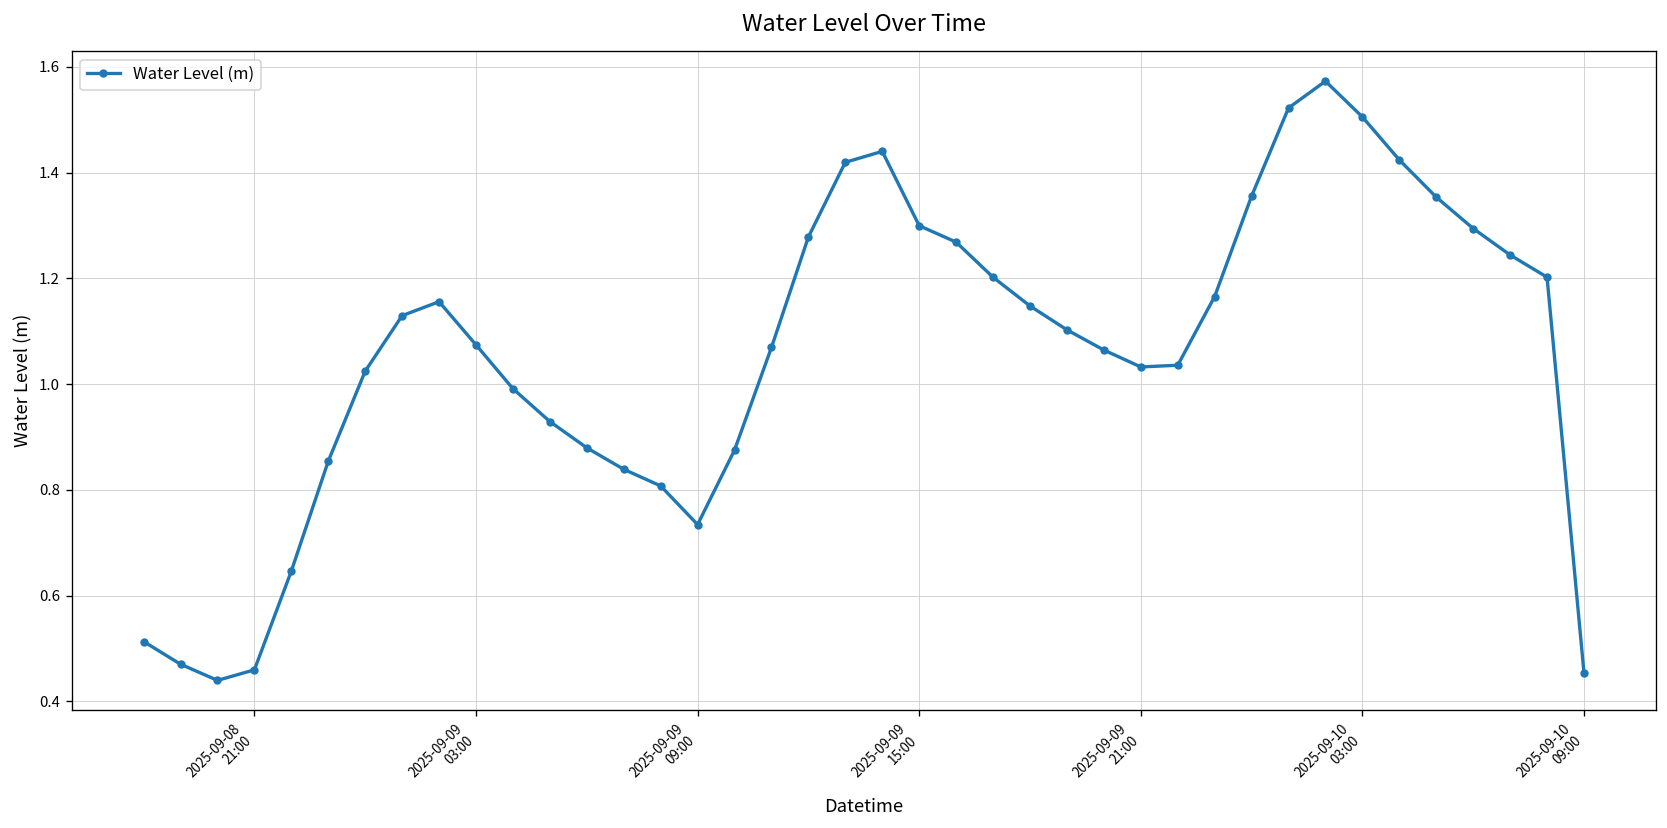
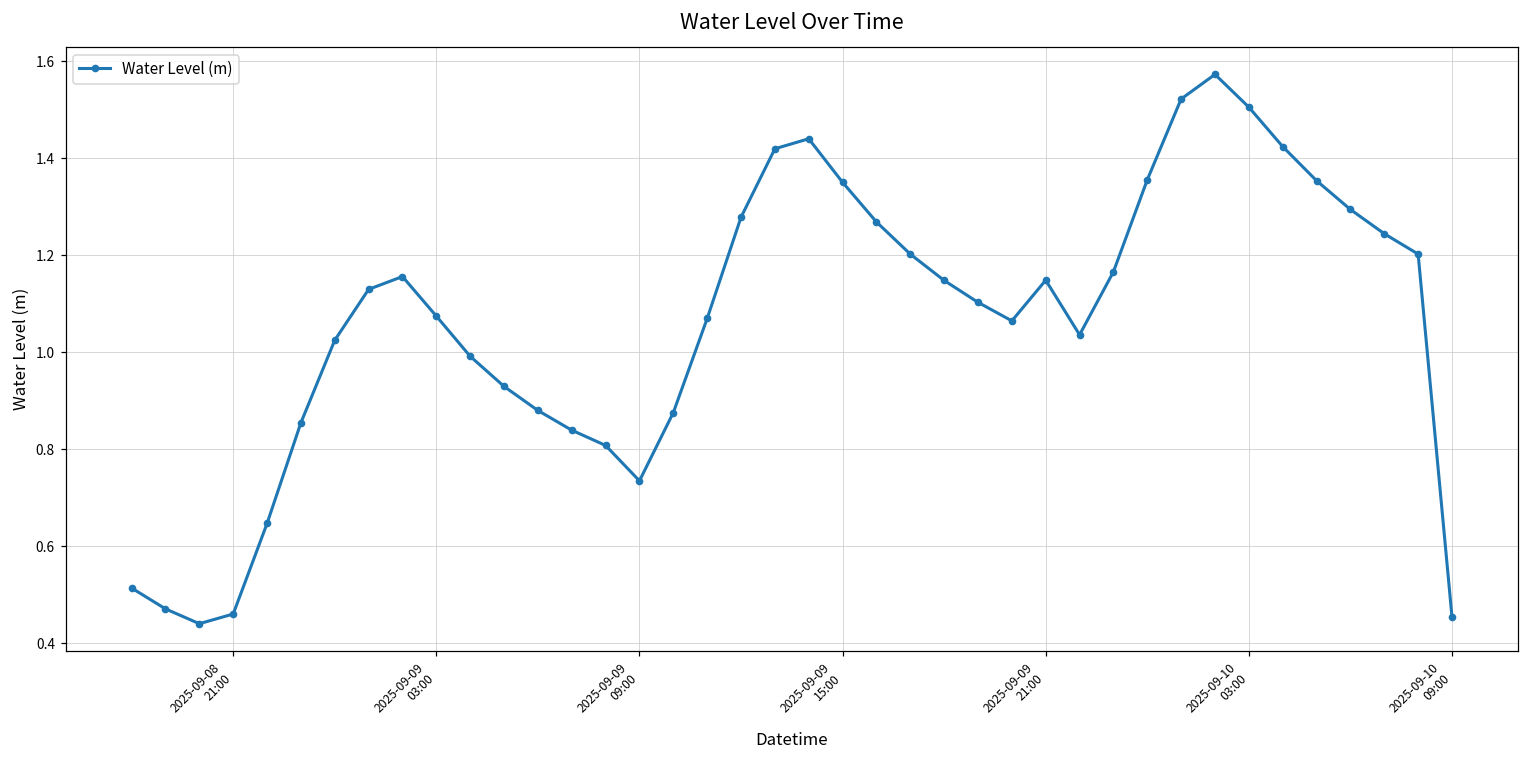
  {
    "2025-09-08 21:00": 0.46,
    "2025-09-09 03:00": 1.07,
    "2025-09-09 09:00": 0.73,
-   "2025-09-09 15:00": 1.30,
-   "2025-09-09 21:00": 1.03,
+   "2025-09-09 15:00": 1.35,
+   "2025-09-09 21:00": 1.15,
    "2025-09-10 03:00": 1.51,
    "2025-09-10 09:00": 0.45
  }
